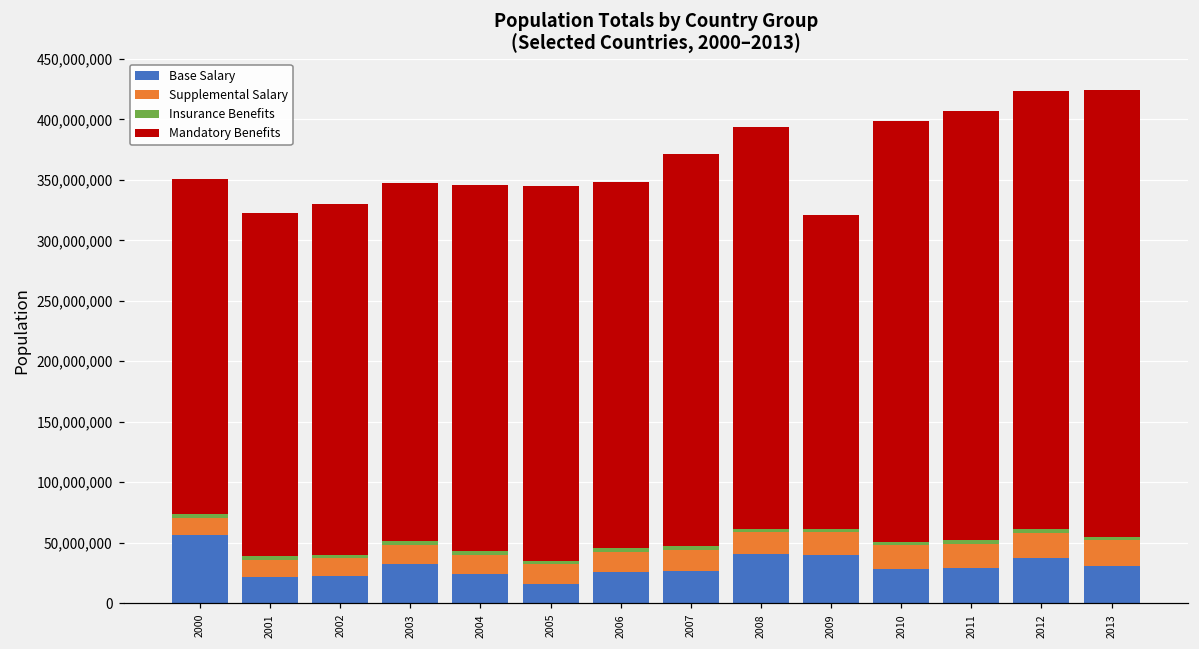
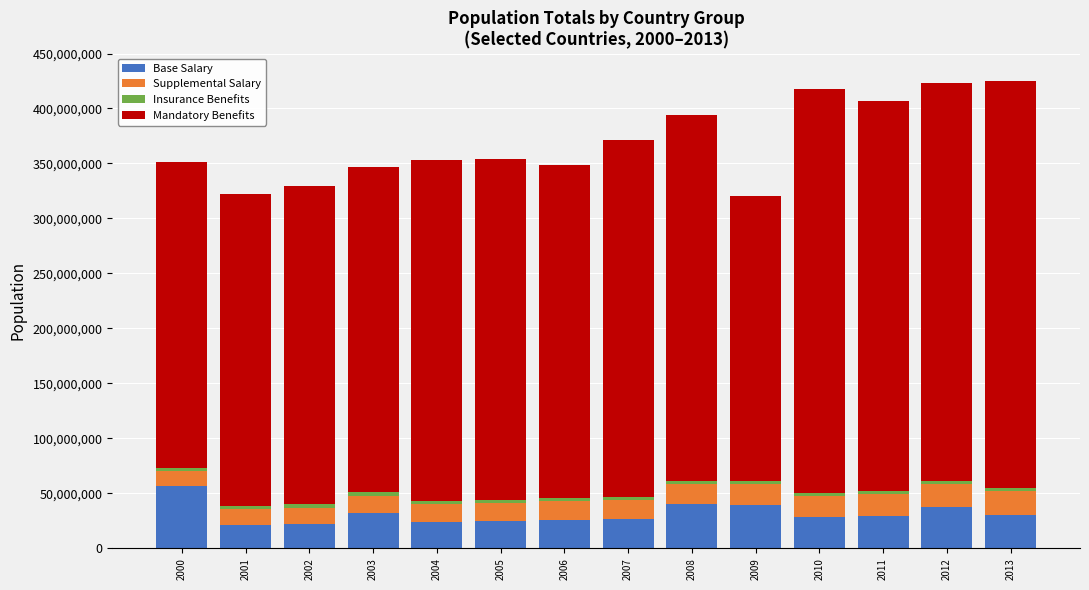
  {
    "Base Salary": {
      "2000": "56,000,000",
      "2001": "21,000,000",
      "2002": "22,000,000",
      "2003": "33,000,000",
      "2004": "24,000,000",
-     "2005": "16,000,000",
+     "2005": "25,000,000",
      "2006": "26,000,000",
      "2007": "26,000,000",
      "2008": "40,000,000",
      "2009": "40,000,000",
      "2010": "28,000,000",
      "2011": "29,000,000",
      "2012": "37,000,000",
      "2013": "31,000,000"
    },
    "Supplemental Salary": {
      "2000": "14,000,000",
      "2001": "14,000,000",
      "2002": "15,000,000",
      "2003": "15,000,000",
      "2004": "16,000,000",
      "2005": "17,000,000",
      "2006": "17,000,000",
      "2007": "18,000,000",
      "2008": "18,000,000",
      "2009": "19,000,000",
      "2010": "20,000,000",
      "2011": "20,000,000",
      "2012": "21,000,000",
      "2013": "21,000,000"
    },
    "Insurance Benefits": {
      "2000": "3,000,000",
      "2001": "3,000,000",
      "2002": "3,000,000",
      "2003": "3,000,000",
      "2004": "3,000,000",
      "2005": "3,000,000",
      "2006": "3,000,000",
      "2007": "3,000,000",
      "2008": "3,000,000",
      "2009": "3,000,000",
      "2010": "3,000,000",
      "2011": "3,000,000",
      "2012": "3,000,000",
      "2013": "3,000,000"
    },
    "Mandatory Benefits": {
      "2000": "278,000,000",
      "2001": "283,000,000",
      "2002": "290,000,000",
      "2003": "296,000,000",
-     "2004": "303,000,000",
+     "2004": "310,000,000",
      "2005": "310,000,000",
      "2006": "303,000,000",
      "2007": "325,000,000",
      "2008": "332,000,000",
      "2009": "259,000,000",
-     "2010": "348,000,000",
+     "2010": "367,000,000",
      "2011": "355,000,000",
      "2012": "362,000,000",
      "2013": "370,000,000"
    }
  }
